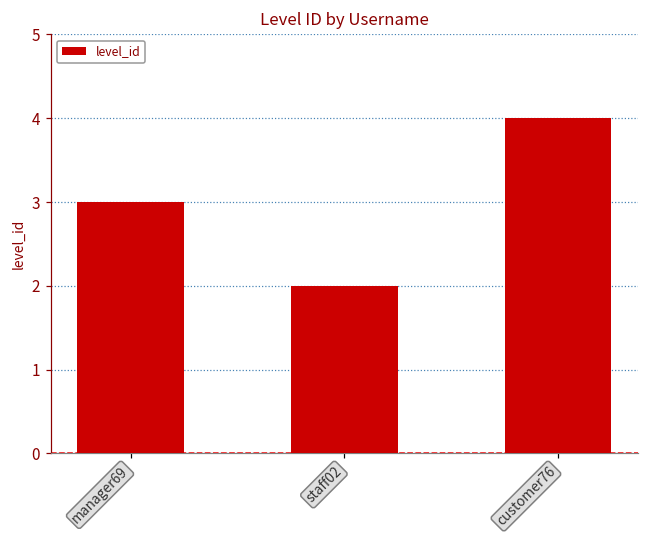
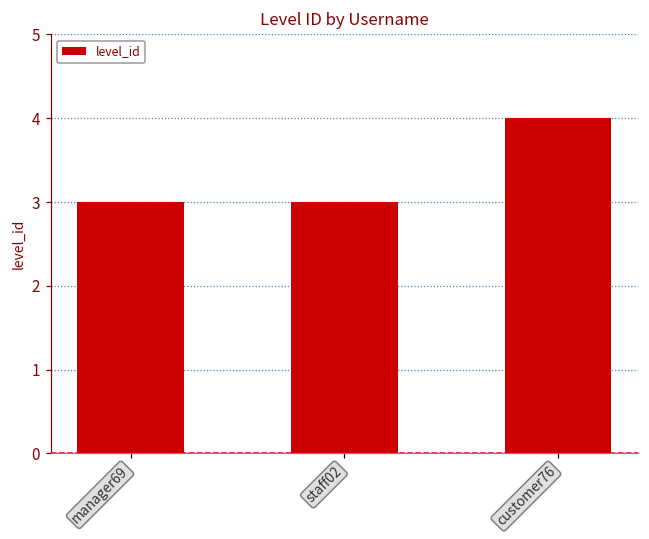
  {
    "manager69": 3,
-   "staff02": 2,
+   "staff02": 3,
    "customer76": 4
  }
